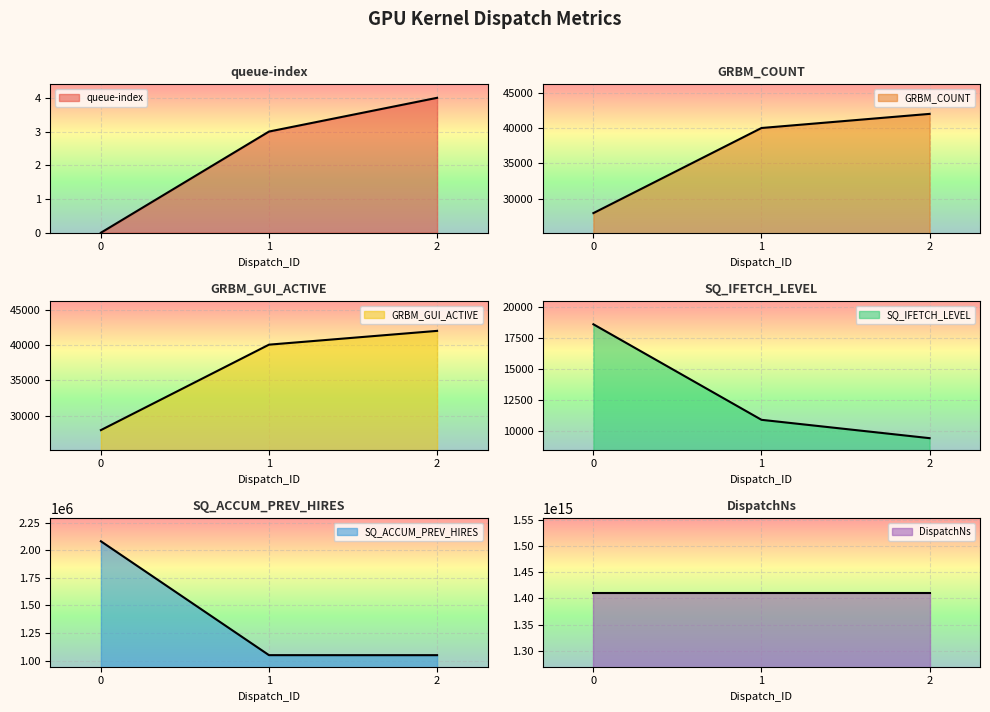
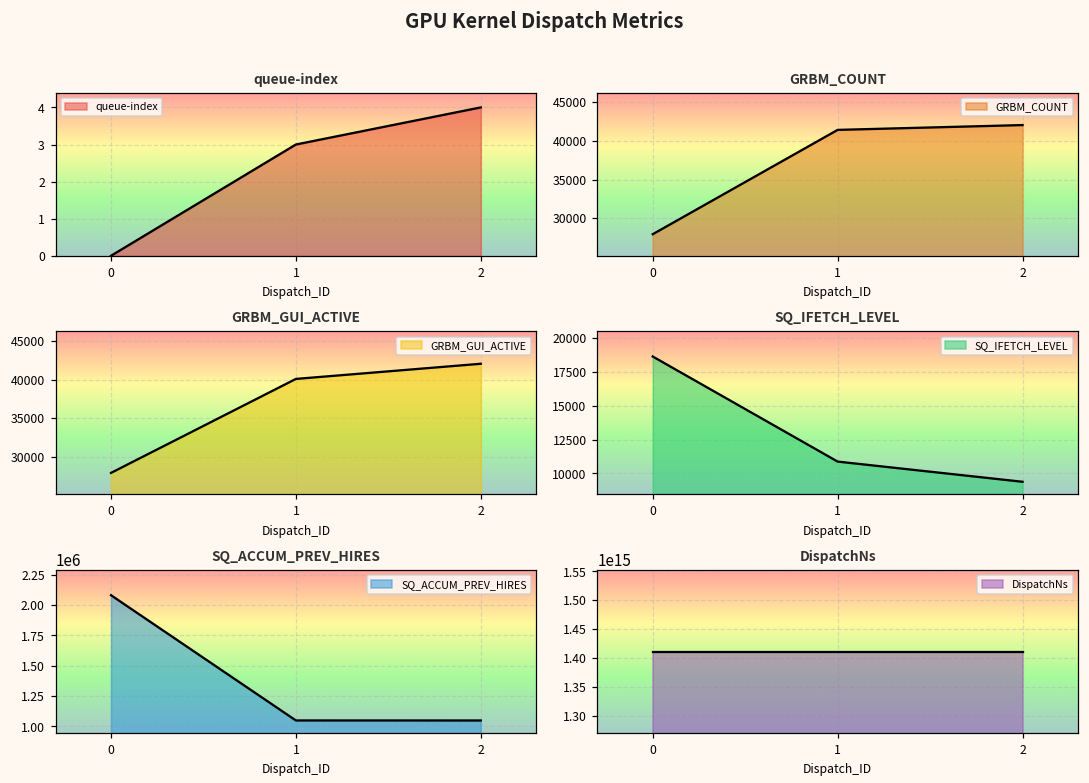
  {
    "queue-index": {
      "0": 0.0,
      "1": 3.0,
      "2": 4.0
    },
    "GRBM_COUNT": {
      "0": 28000,
-     "1": 40000,
+     "1": 41000,
      "2": 42000
    },
    "GRBM_GUI_ACTIVE": {
      "0": 28000,
      "1": 40000,
      "2": 42000
    },
    "SQ_IFETCH_LEVEL": {
      "0": 18600,
      "1": 10900,
      "2": 9400
    },
    "SQ_ACCUM_PREV_HIRES": {
      "0": 2080000,
      "1": 1050000,
      "2": 1050000
    },
    "DispatchNs": {
      "0": 1410000000000000,
      "1": 1410000000000000,
      "2": 1410000000000000
    }
  }
